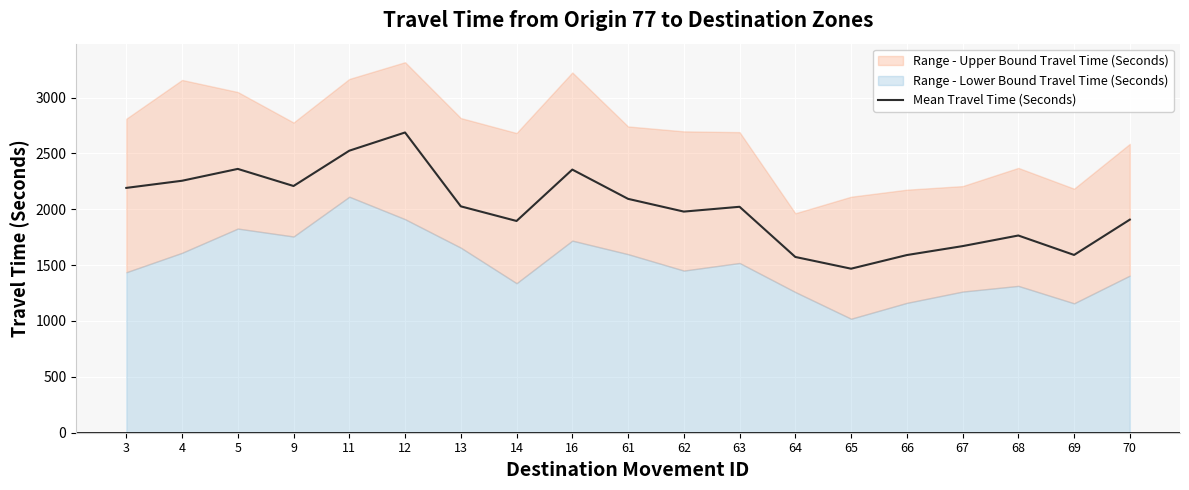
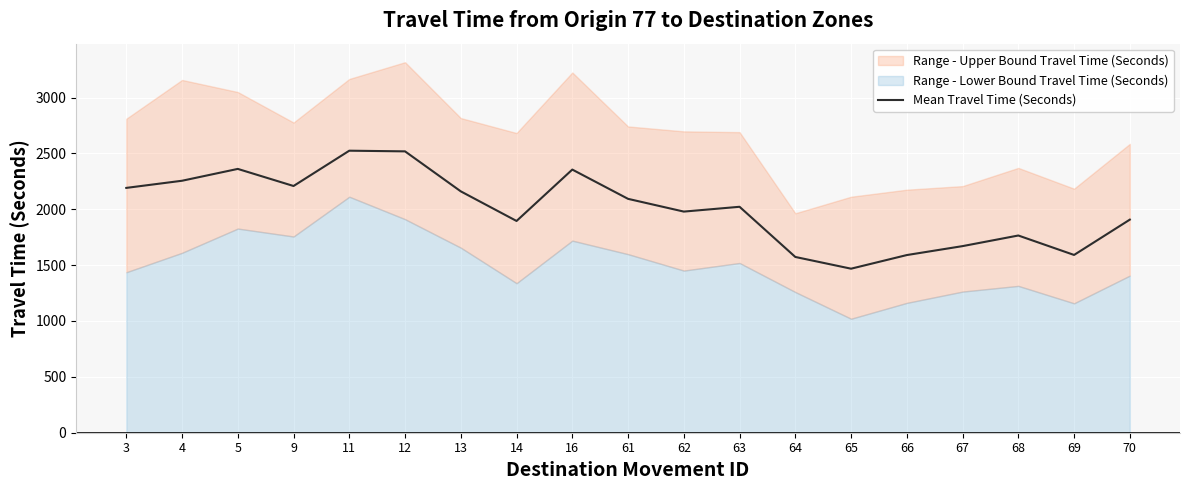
  {
    "Mean Travel Time (Seconds)": {
      "3": 2190,
      "4": 2260,
      "5": 2360,
      "9": 2210,
      "11": 2520,
-     "12": 2690,
-     "13": 2030,
+     "12": 2520,
+     "13": 2160,
      "14": 1900,
      "16": 2360,
      "61": 2090,
      "62": 1980,
      "63": 2020,
      "64": 1570,
      "65": 1470,
      "66": 1590,
      "67": 1670,
      "68": 1770,
      "69": 1590,
      "70": 1910
    },
    "Range - Lower Bound Travel Time (Seconds)": {
      "3": 1440,
      "4": 1610,
      "5": 1830,
      "9": 1760,
      "11": 2110,
      "12": 1910,
      "13": 1660,
      "14": 1340,
      "16": 1720,
      "61": 1600,
      "62": 1450,
      "63": 1520,
      "64": 1260,
      "65": 1020,
      "66": 1160,
      "67": 1260,
      "68": 1310,
      "69": 1160,
      "70": 1410
    }
  }
